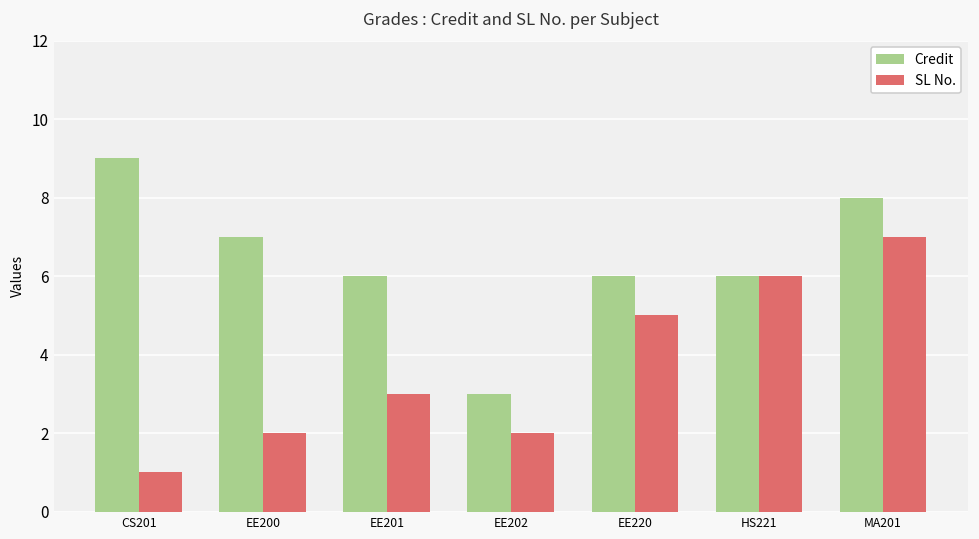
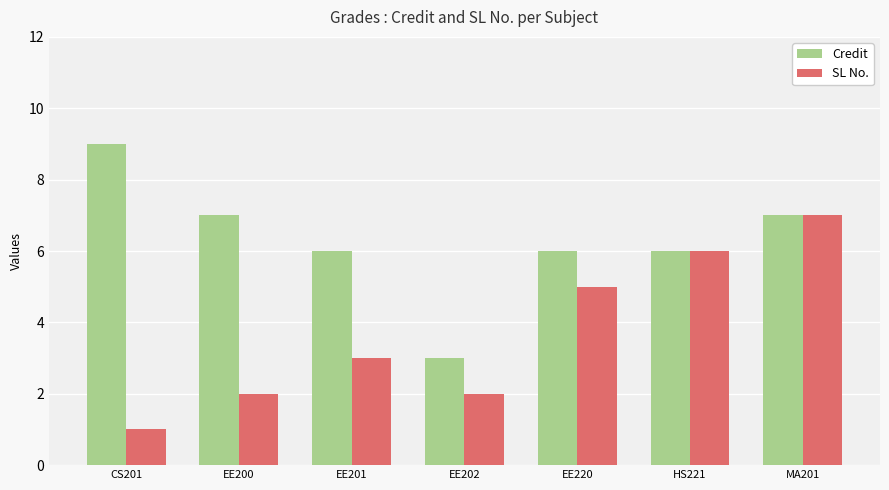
  {
    "Credit": {
      "CS201": 9,
      "EE200": 7,
      "EE201": 6,
      "EE202": 3,
      "EE220": 6,
      "HS221": 6,
-     "MA201": 8
+     "MA201": 7
    },
    "SL No.": {
      "CS201": 1,
      "EE200": 2,
      "EE201": 3,
      "EE202": 2,
      "EE220": 5,
      "HS221": 6,
      "MA201": 7
    }
  }
